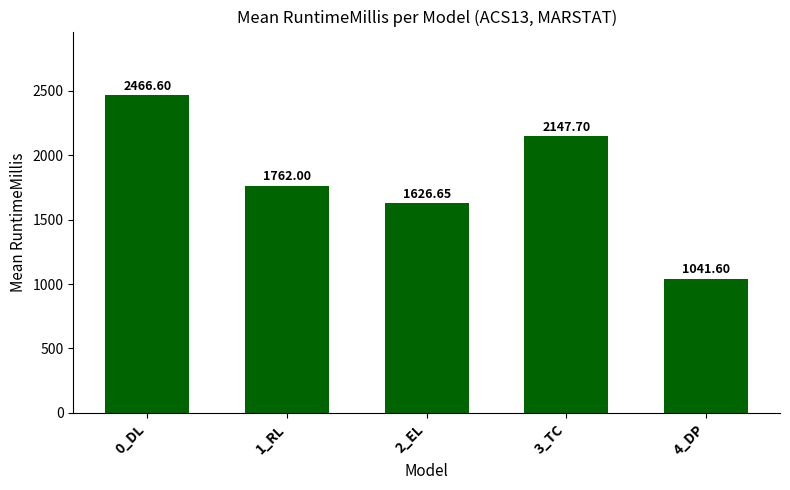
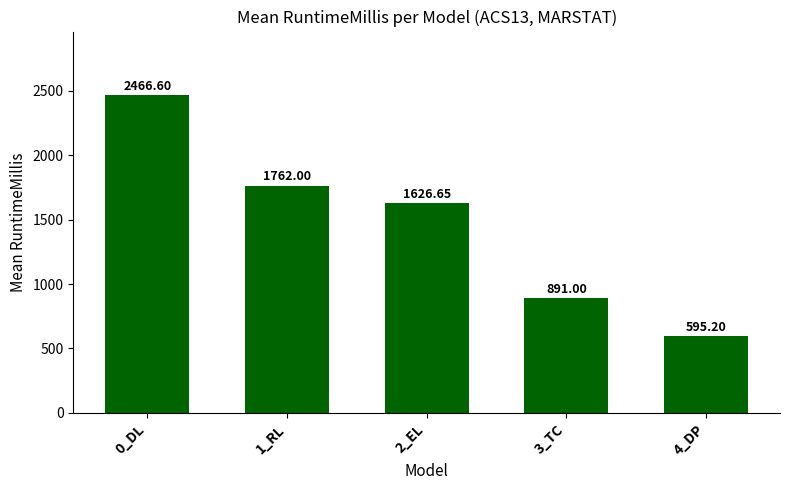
  {
    "0_DL": 2466.60,
    "1_RL": 1762.00,
    "2_EL": 1626.65,
-   "3_TC": 2147.70,
-   "4_DP": 1041.60
+   "3_TC": 891.00,
+   "4_DP": 595.20
  }
